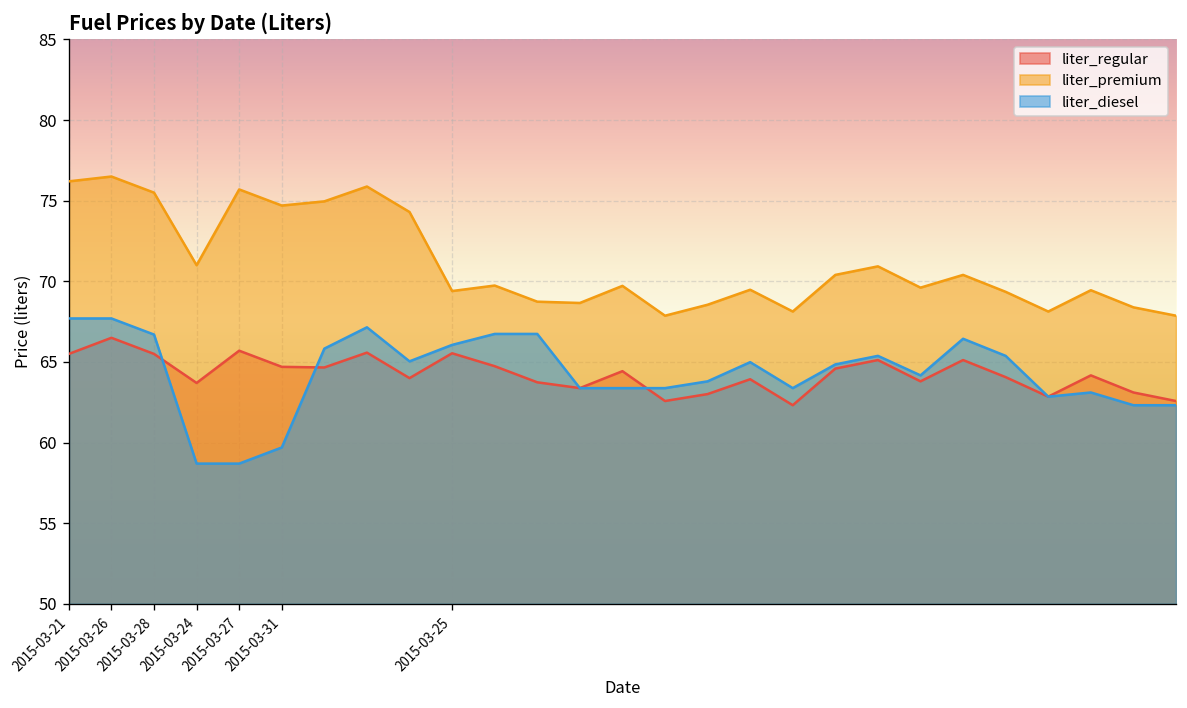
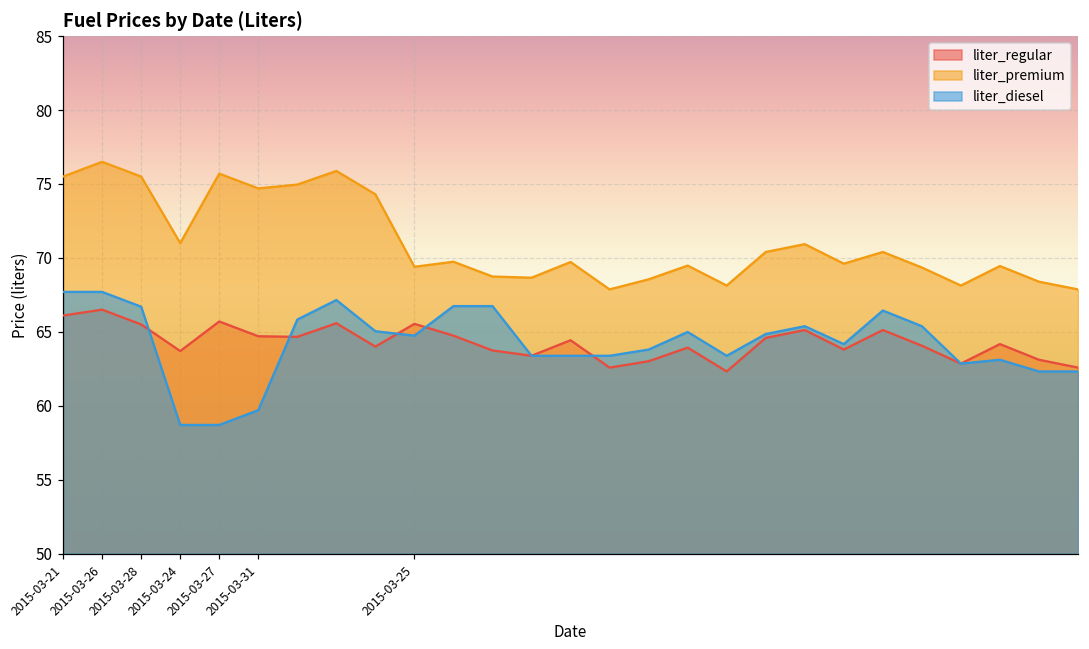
  {
    "liter_regular": {
-     "2015-03-21": 65.5,
+     "2015-03-21": 66.1,
      "2015-03-24": 63.7,
      "2015-03-25": 65.5
    },
    "liter_premium": {
-     "2015-03-21": 76.2,
+     "2015-03-21": 75.5,
      "2015-03-24": 71.0,
      "2015-03-25": 69.4
    },
    "liter_diesel": {
      "2015-03-21": 67.7,
      "2015-03-24": 58.7,
-     "2015-03-25": 66.1
+     "2015-03-25": 64.7
    }
  }
